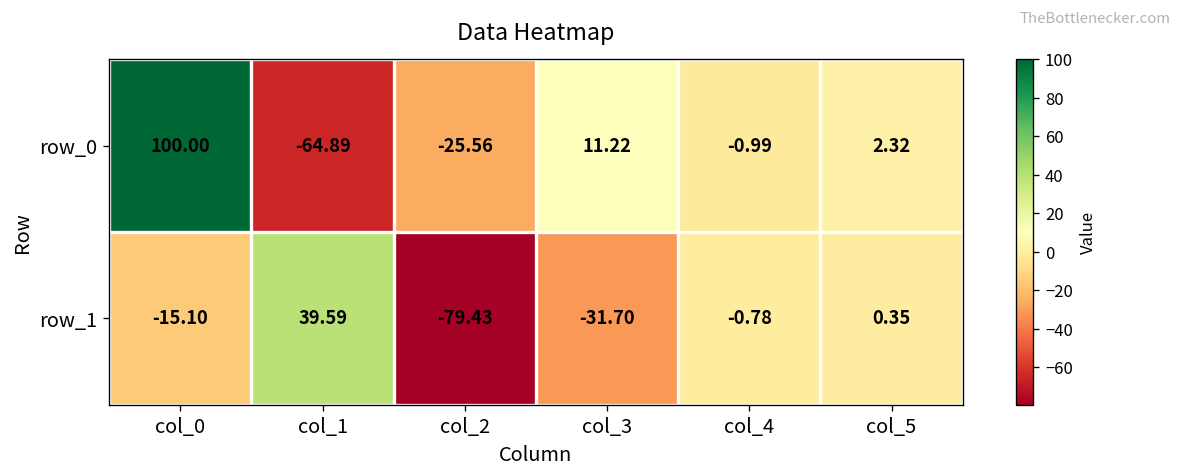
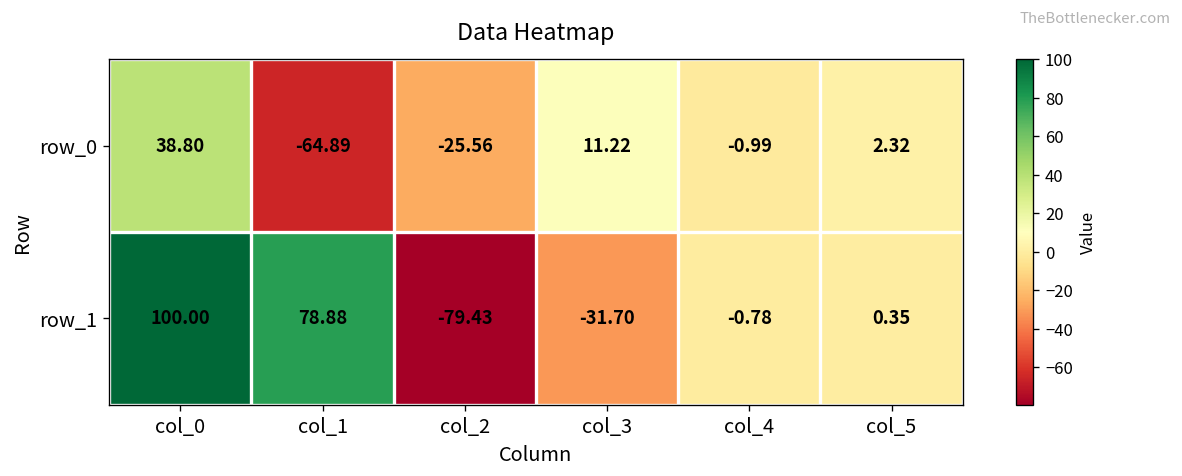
  {
    "row_0": {
-     "col_0": 100.00,
+     "col_0": 38.80,
      "col_1": -64.89,
      "col_2": -25.56,
      "col_3": 11.22,
      "col_4": -0.99,
      "col_5": 2.32
    },
    "row_1": {
-     "col_0": -15.10,
-     "col_1": 39.59,
+     "col_0": 100.00,
+     "col_1": 78.88,
      "col_2": -79.43,
      "col_3": -31.70,
      "col_4": -0.78,
      "col_5": 0.35
    }
  }
